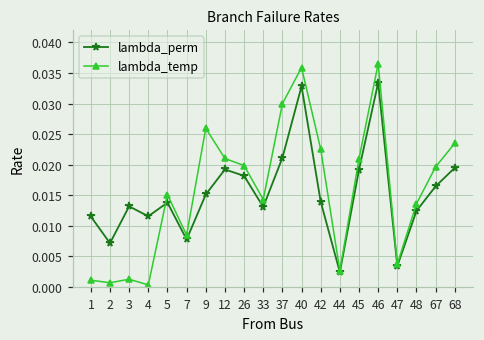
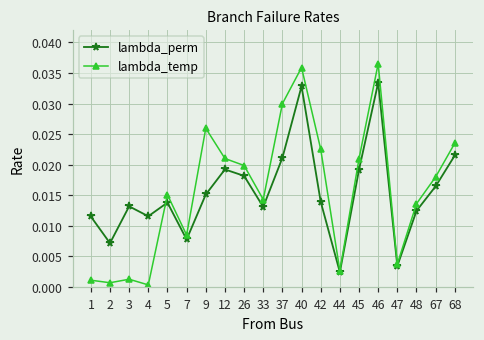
  {
    "lambda_perm": {
      "1": 0.012,
      "2": 0.007,
      "3": 0.013,
      "4": 0.012,
      "5": 0.014,
      "7": 0.008,
      "9": 0.015,
      "12": 0.019,
      "26": 0.018,
      "33": 0.013,
      "37": 0.021,
      "40": 0.033,
      "42": 0.014,
      "45": 0.019,
      "46": 0.033,
      "48": 0.012,
      "67": 0.016,
-     "68": 0.019
+     "68": 0.022
    },
    "lambda_temp": {
      "1": 0.001,
      "2": 0.001,
      "3": 0.001,
      "4": 0.000,
      "5": 0.015,
      "7": 0.008,
      "9": 0.026,
      "12": 0.021,
      "26": 0.020,
      "33": 0.014,
      "37": 0.030,
      "40": 0.036,
      "42": 0.023,
      "45": 0.021,
      "46": 0.037,
      "48": 0.014,
-     "67": 0.020,
+     "67": 0.018,
      "68": 0.024
    }
  }
